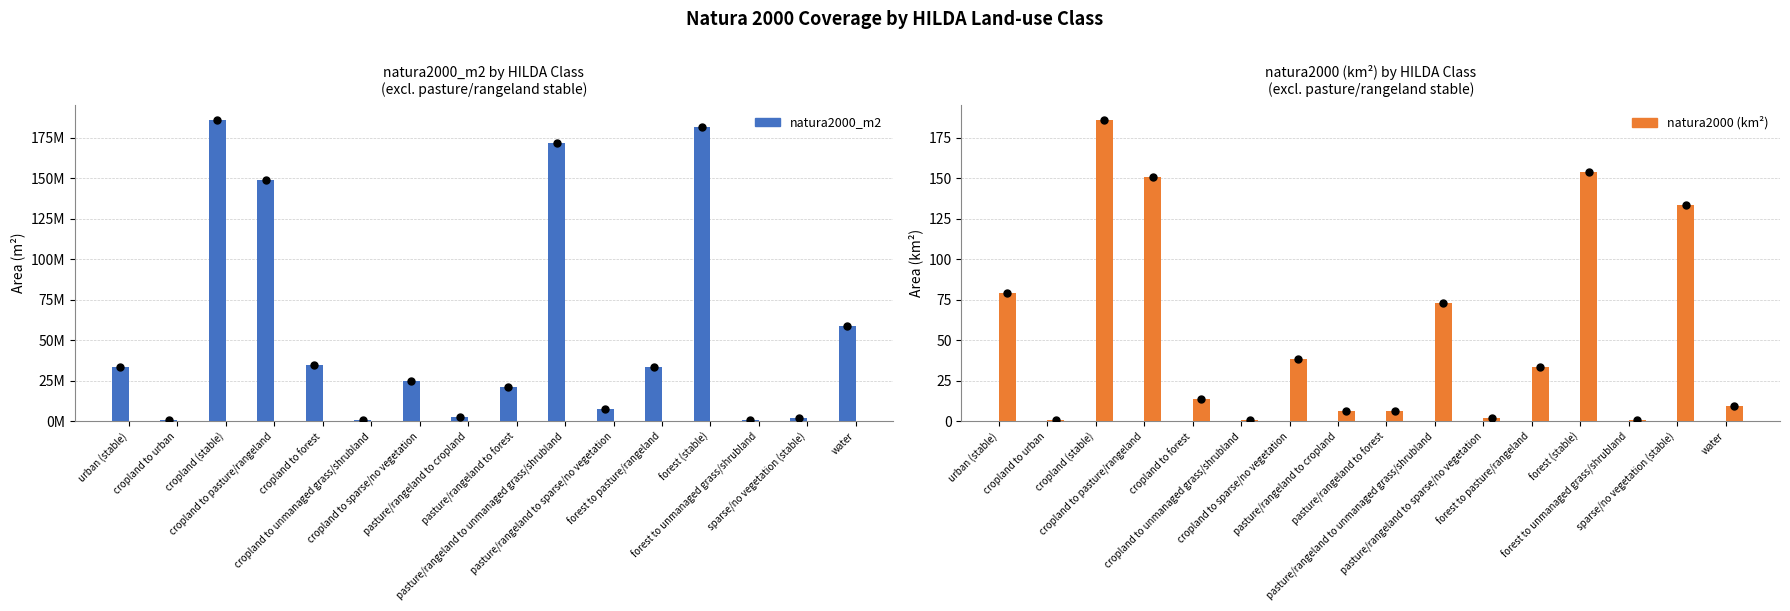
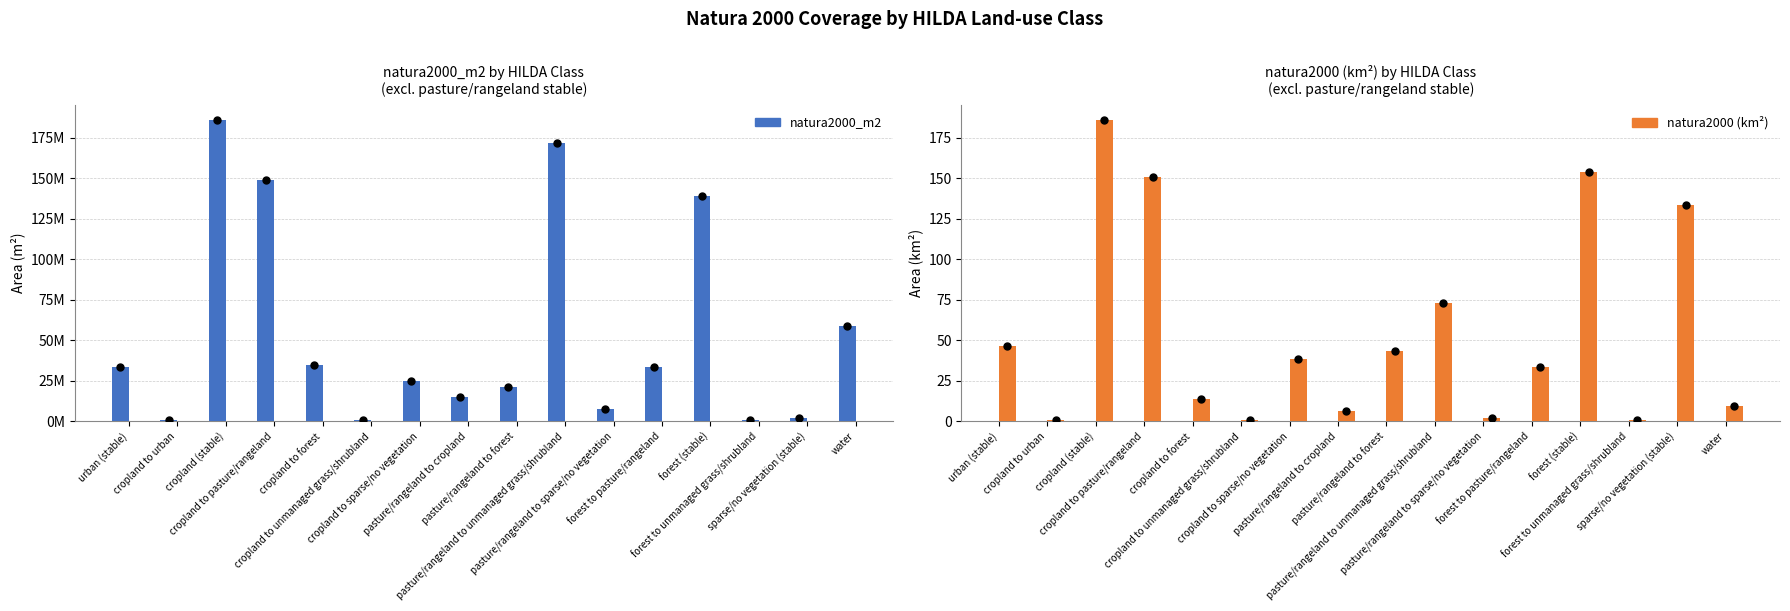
  {
    "natura2000_m2 by HILDA Class (excl. pasture/rangeland stable)": {
      "natura2000_m2": {
        "urban (stable)": 33000000,
        "cropland (stable)": 186000000,
        "cropland to pasture/rangeland": 149000000,
        "cropland to forest": 35000000,
        "cropland to sparse/no vegetation": 25000000,
-       "pasture/rangeland to cropland": 3000000,
+       "pasture/rangeland to cropland": 15000000,
        "pasture/rangeland to forest": 21000000,
        "pasture/rangeland to unmanaged grass/shrubland": 172000000,
        "pasture/rangeland to sparse/no vegetation": 7000000,
        "forest to pasture/rangeland": 33000000,
-       "forest (stable)": 182000000,
+       "forest (stable)": 139000000,
        "sparse/no vegetation (stable)": 2000000,
        "water": 59000000
      }
    },
    "natura2000 (km²) by HILDA Class (excl. pasture/rangeland stable)": {
      "natura2000 (km²)": {
-       "urban (stable)": 79,
+       "urban (stable)": 46,
        "cropland (stable)": 186,
        "cropland to pasture/rangeland": 151,
        "cropland to forest": 14,
        "cropland to sparse/no vegetation": 39,
        "pasture/rangeland to cropland": 6,
-       "pasture/rangeland to forest": 6,
+       "pasture/rangeland to forest": 44,
        "pasture/rangeland to unmanaged grass/shrubland": 73,
        "pasture/rangeland to sparse/no vegetation": 2,
        "forest to pasture/rangeland": 33,
        "forest (stable)": 154,
        "sparse/no vegetation (stable)": 134,
        "water": 9
      }
    }
  }
